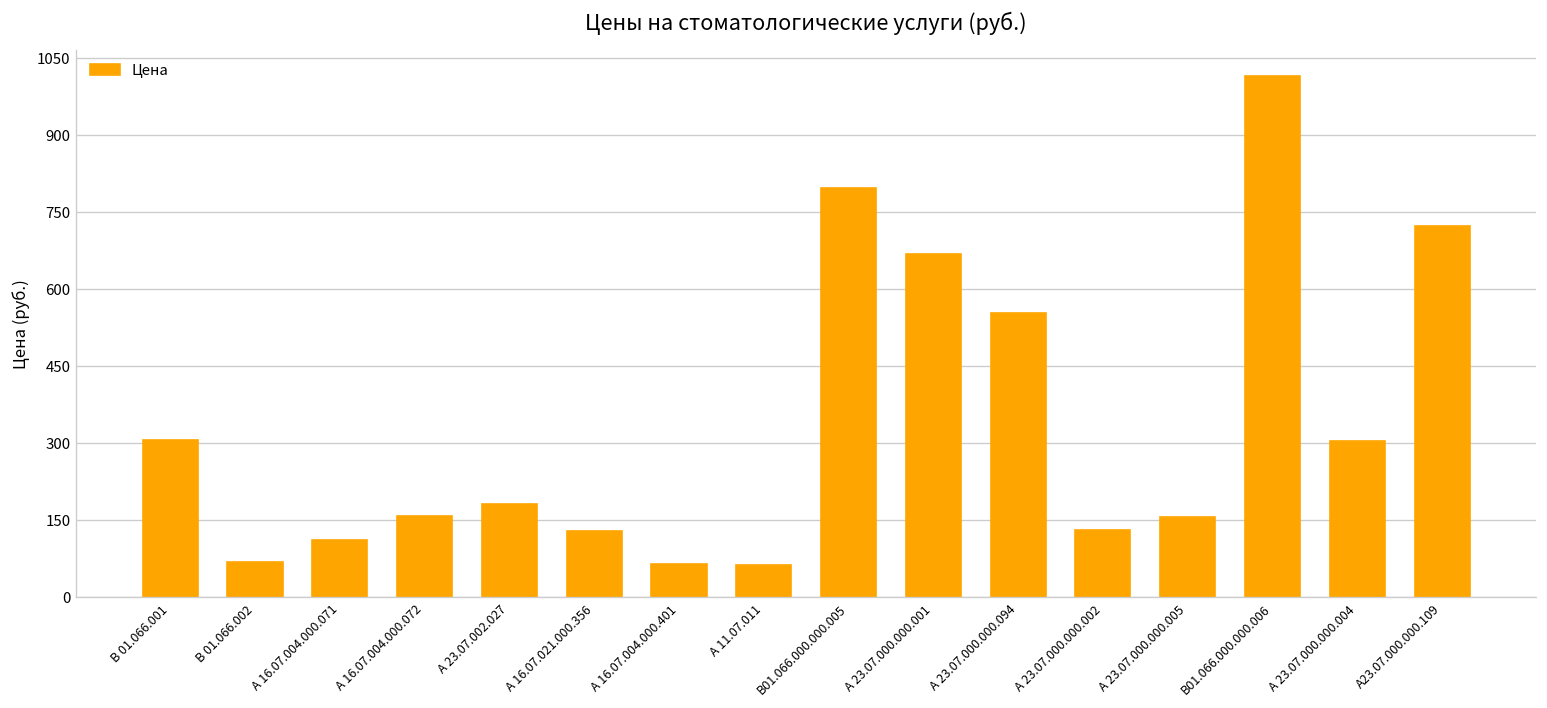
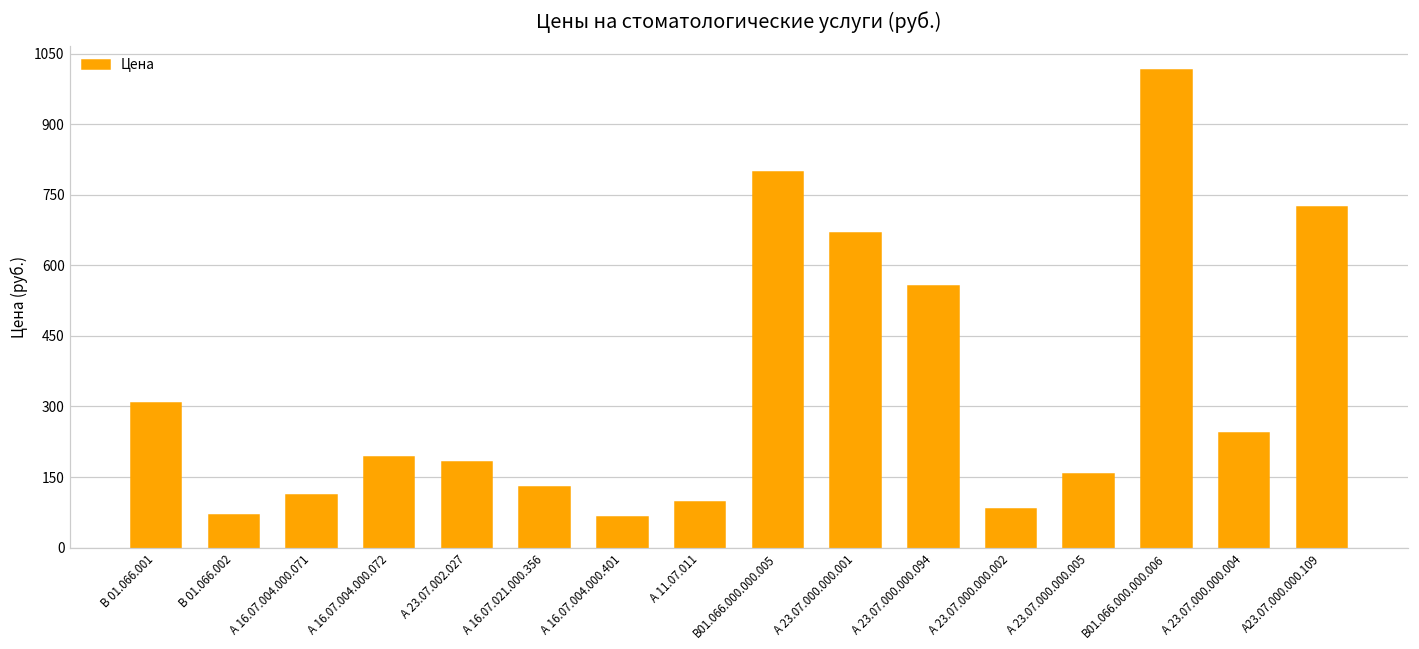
  {
    "В 01.066.001": 310,
    "В 01.066.002": 70,
    "А 16.07.004.000.071": 110,
-   "А 16.07.004.000.072": 160,
+   "А 16.07.004.000.072": 190,
    "А 23.07.002.027": 180,
    "А 16.07.021.000.356": 130,
    "А 16.07.004.000.401": 70,
-   "А 11.07.011": 60,
+   "А 11.07.011": 100,
    "В01.066.000.000.005": 800,
    "А 23.07.000.000.001": 670,
    "А 23.07.000.000.094": 560,
-   "А 23.07.000.000.002": 130,
+   "А 23.07.000.000.002": 80,
    "А 23.07.000.000.005": 160,
    "В01.066.000.000.006": 1020,
-   "А 23.07.000.000.004": 310,
+   "А 23.07.000.000.004": 240,
    "А23.07.000.000.109": 720
  }
